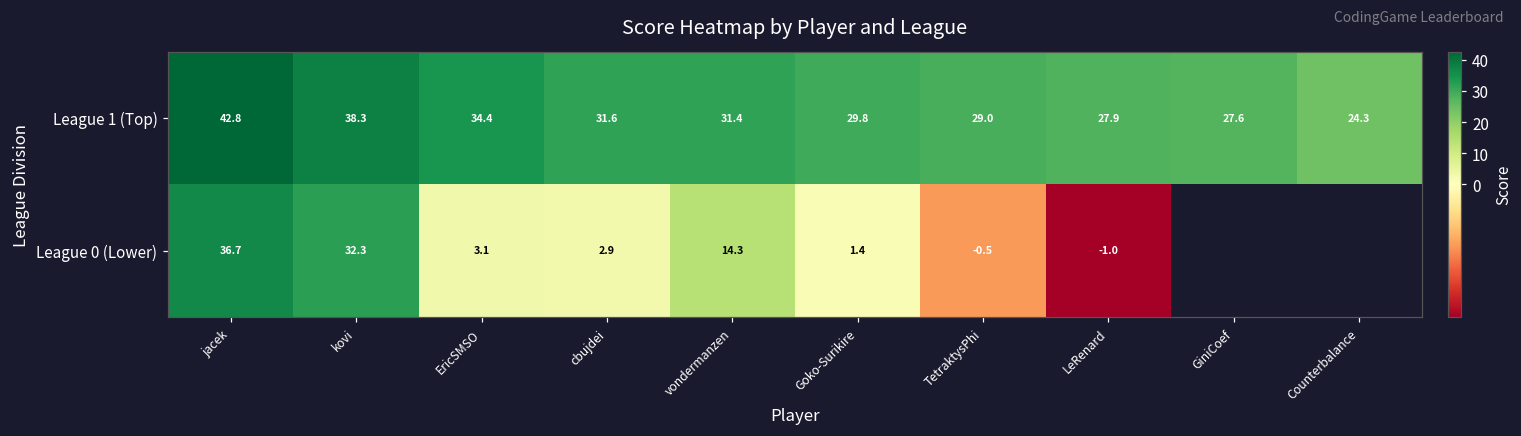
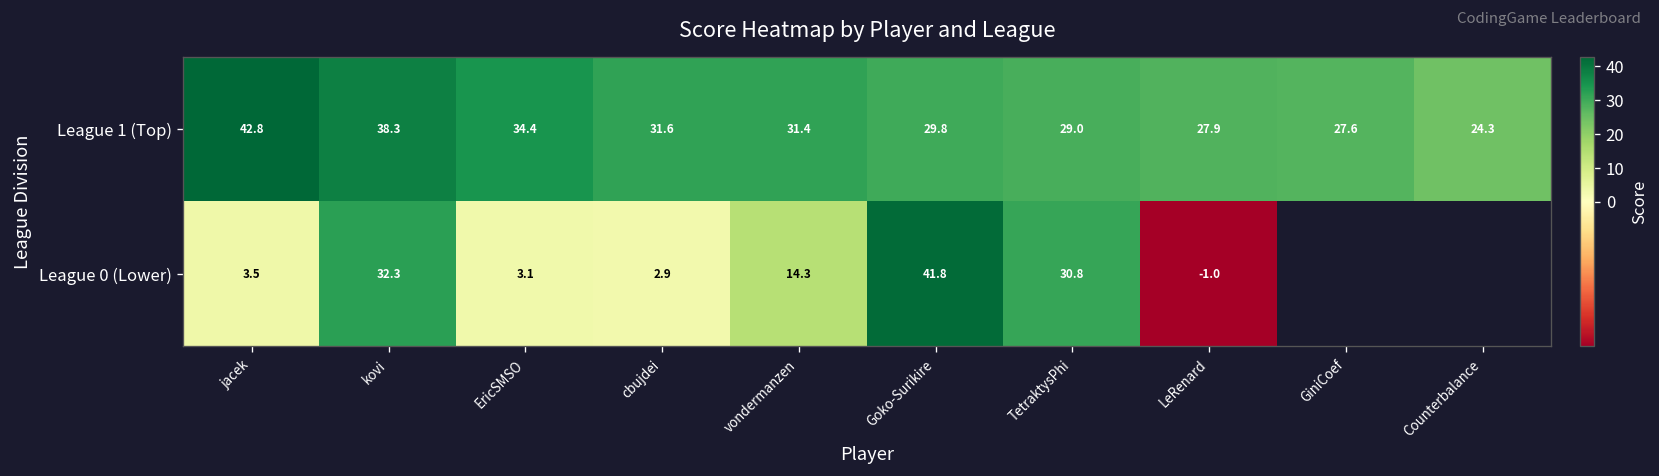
  {
    "League 1 (Top)": {
      "jacek": 42.8,
      "kovi": 38.3,
      "EricSMSO": 34.4,
      "cbujdei": 31.6,
      "vondermanzen": 31.4,
      "Goko-Surikire": 29.8,
      "TetraktysPhi": 29.0,
      "LeRenard": 27.9,
      "GiniCoef": 27.6,
      "Counterbalance": 24.3
    },
    "League 0 (Lower)": {
-     "jacek": 36.7,
+     "jacek": 3.5,
      "kovi": 32.3,
      "EricSMSO": 3.1,
      "cbujdei": 2.9,
      "vondermanzen": 14.3,
-     "Goko-Surikire": 1.4,
-     "TetraktysPhi": -0.5,
+     "Goko-Surikire": 41.8,
+     "TetraktysPhi": 30.8,
      "LeRenard": -1.0
    }
  }
